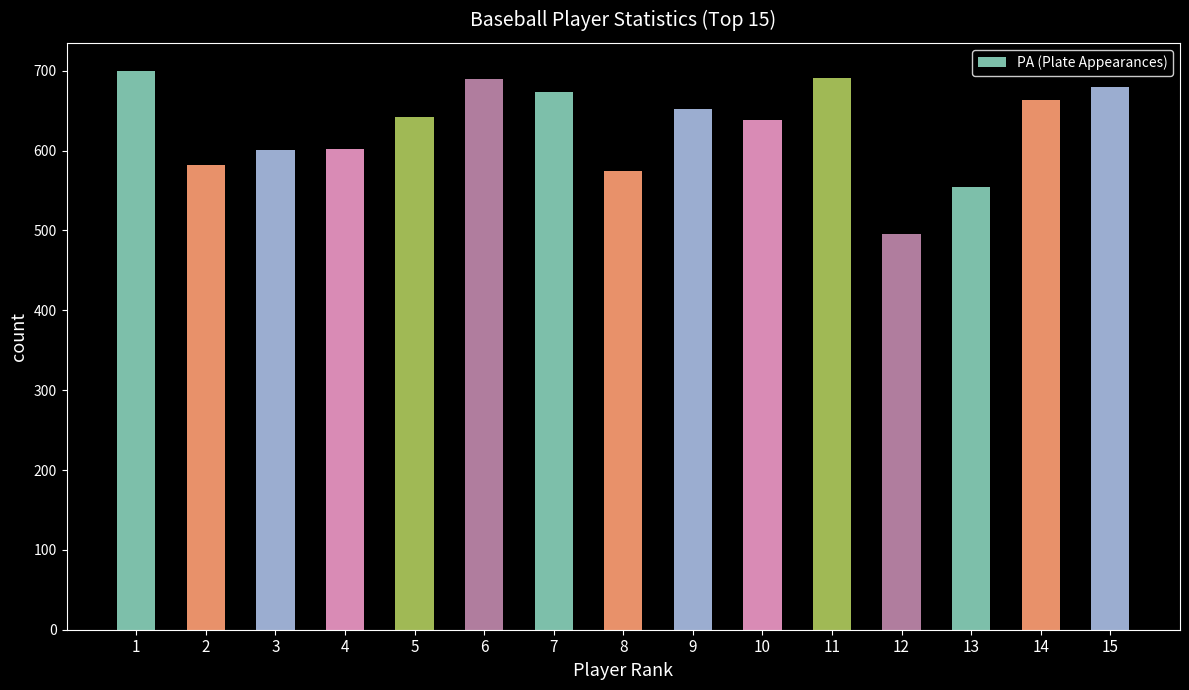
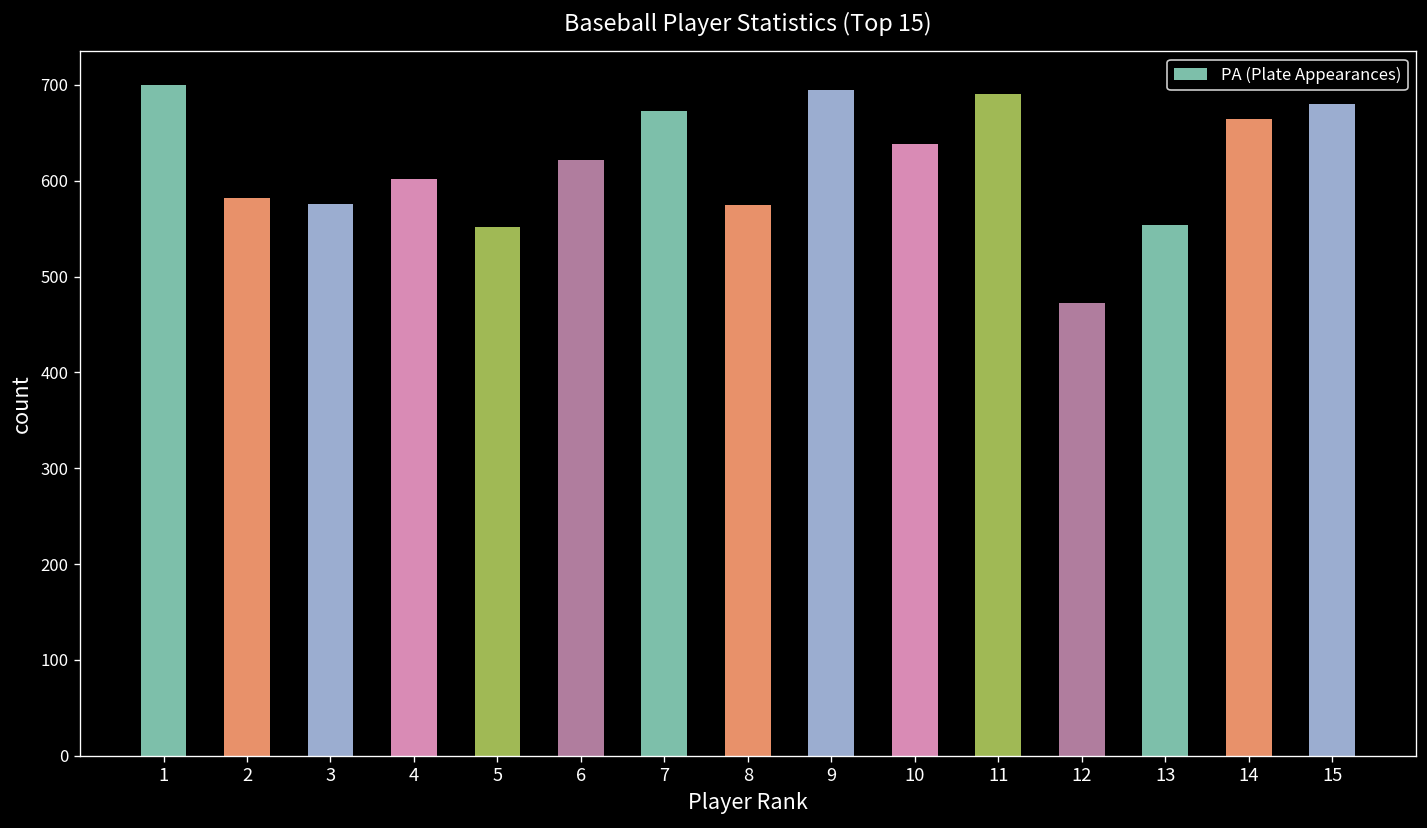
  {
    "1": 700,
    "2": 580,
-   "3": 600,
+   "3": 580,
    "4": 600,
-   "5": 640,
-   "6": 690,
+   "5": 550,
+   "6": 620,
    "7": 670,
    "8": 580,
-   "9": 650,
+   "9": 700,
    "10": 640,
    "11": 690,
-   "12": 500,
+   "12": 470,
    "13": 550,
    "14": 660,
    "15": 680
  }
